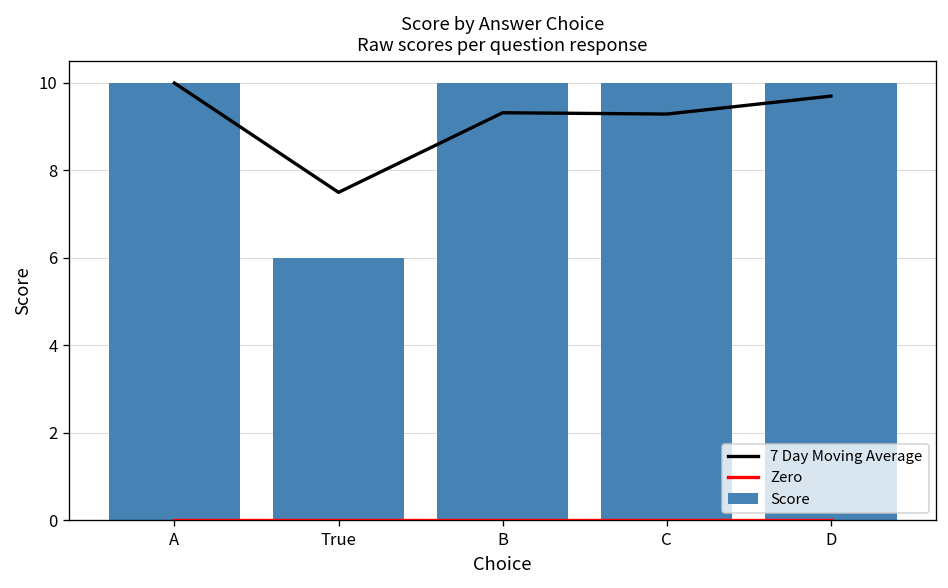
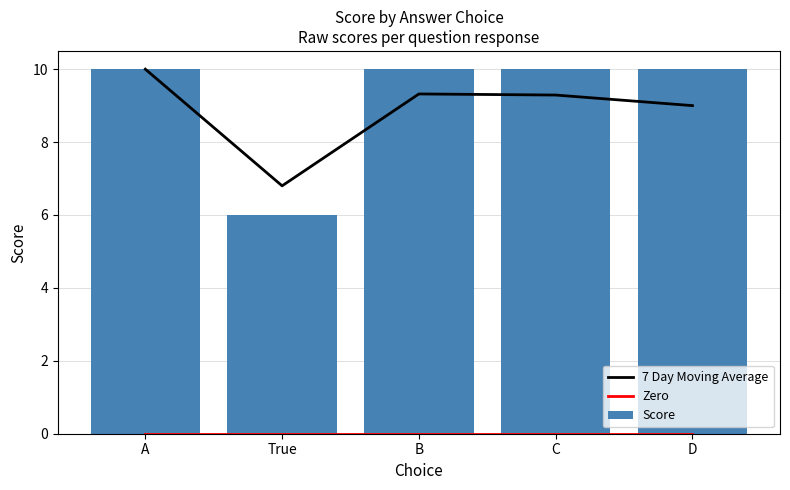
  {
    "7 Day Moving Average": {
      "A": 10.0,
-     "True": 7.5,
+     "True": 6.8,
      "B": 9.3,
      "C": 9.3,
-     "D": 9.7
+     "D": 9.0
    },
    "Score": {
      "A": 10.0,
      "True": 6.0,
      "B": 10.0,
      "C": 10.0,
      "D": 10.0
    },
    "Zero": {
      "A": 0.0,
      "True": 0.0,
      "B": 0.0,
      "C": 0.0,
      "D": 0.0
    }
  }
